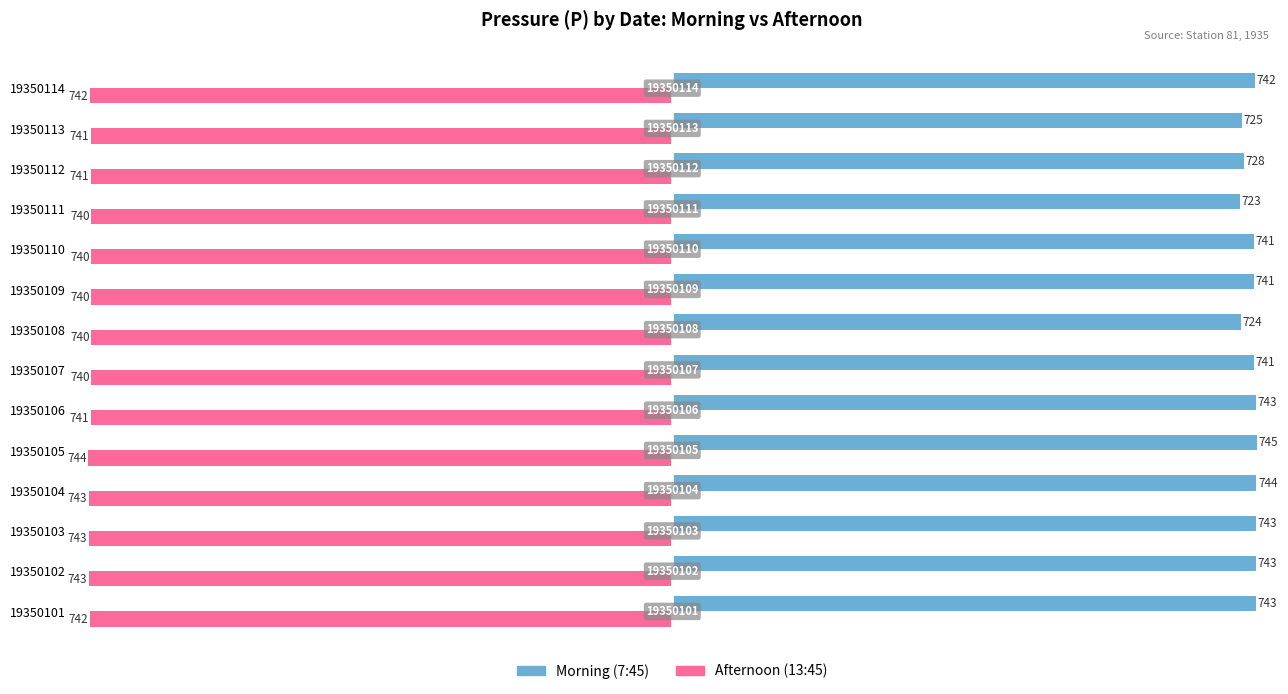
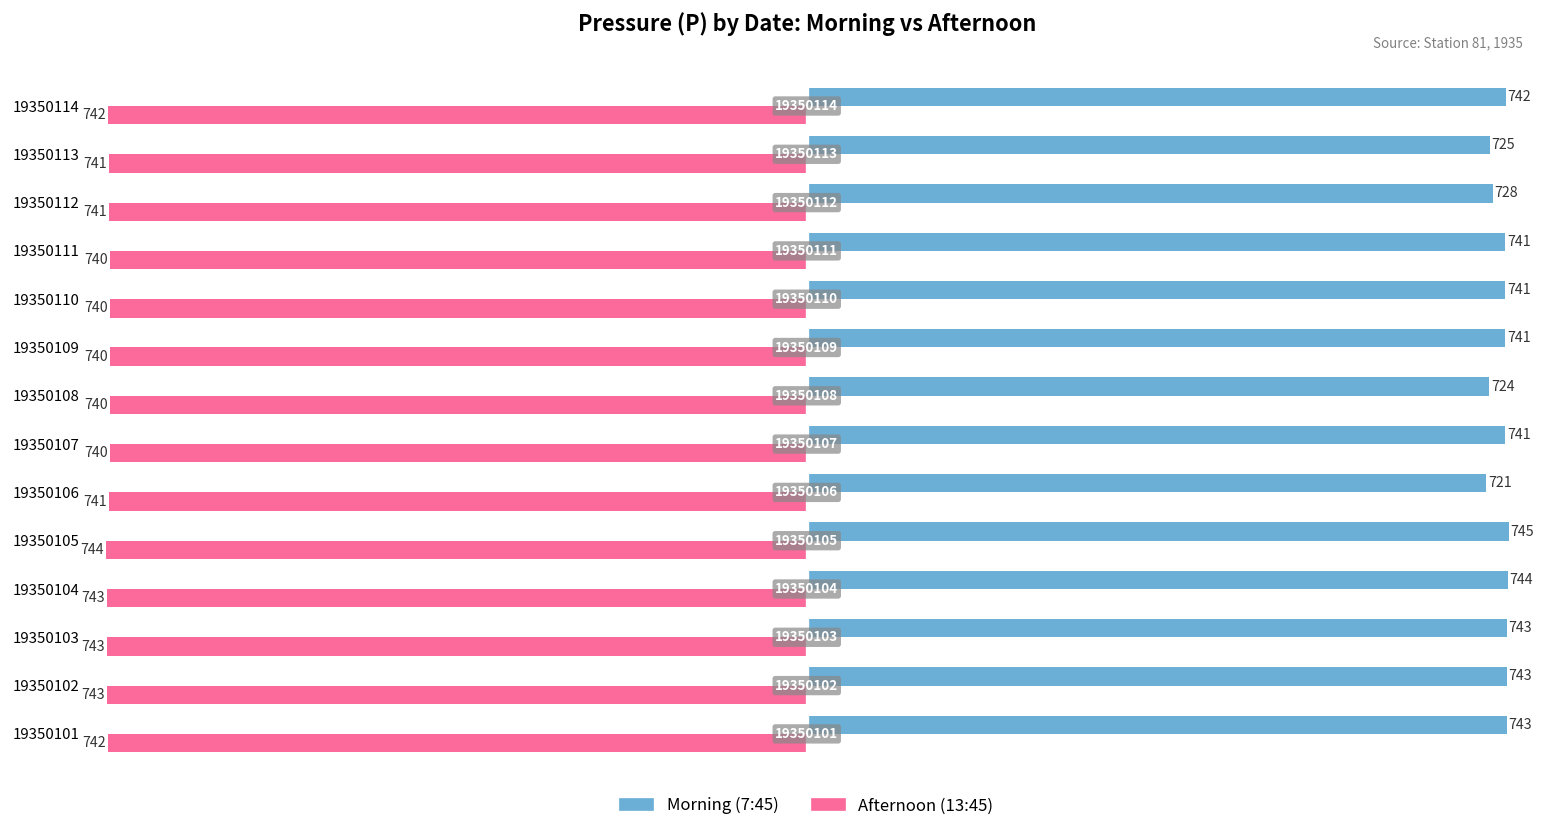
  {
    "Morning (7:45)": {
      "19350114": 742,
      "19350113": 725,
      "19350112": 728,
-     "19350111": 723,
+     "19350111": 741,
      "19350110": 741,
      "19350109": 741,
      "19350108": 724,
      "19350107": 741,
-     "19350106": 743,
+     "19350106": 721,
      "19350105": 745,
      "19350104": 744,
      "19350103": 743,
      "19350102": 743,
      "19350101": 743
    }
  }
